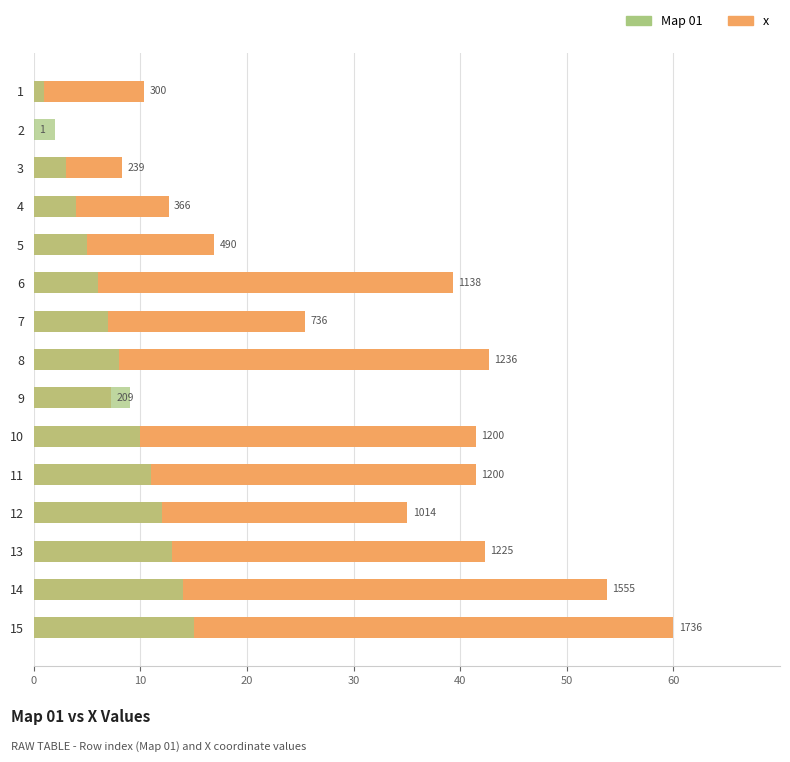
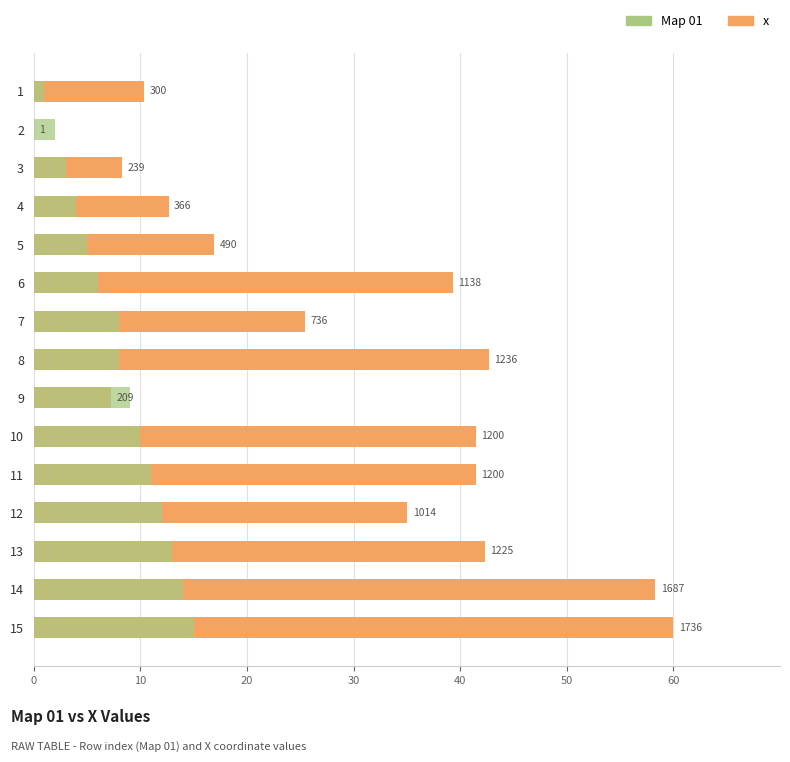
  {
    "x": {
-     "14": 1555
+     "14": 1687
    },
    "Map 01": {
-     "7": 7
+     "7": 8
    }
  }
